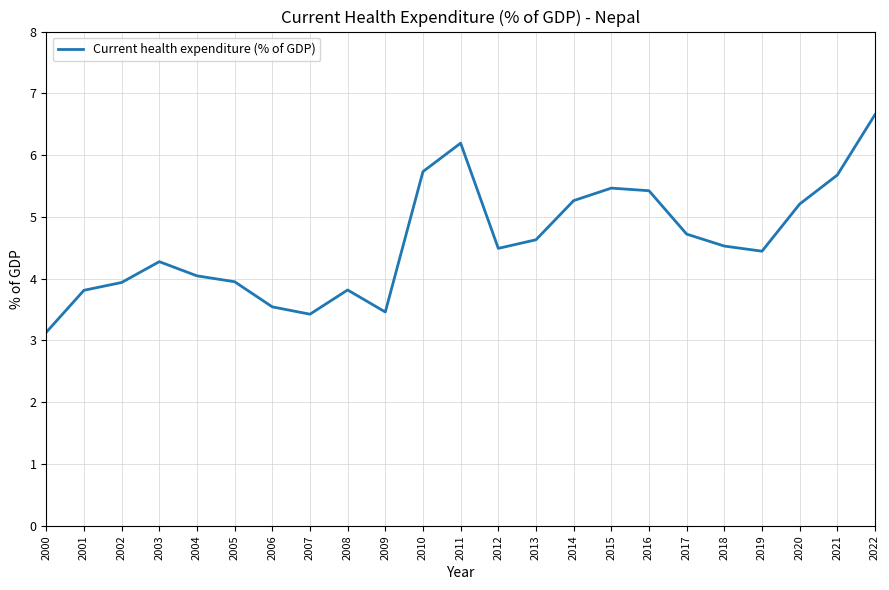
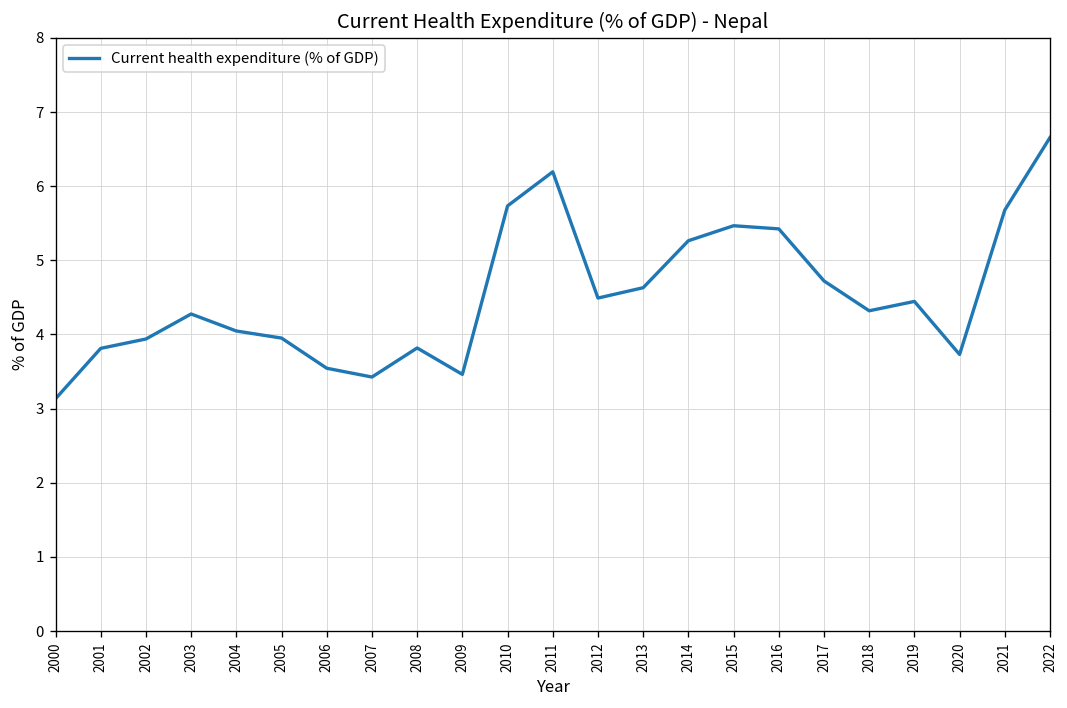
  {
    "2000": 3.1,
    "2001": 3.8,
    "2002": 3.9,
    "2003": 4.3,
    "2004": 4.0,
    "2005": 4.0,
    "2006": 3.5,
    "2007": 3.4,
    "2008": 3.8,
    "2009": 3.5,
    "2010": 5.7,
    "2011": 6.2,
    "2012": 4.5,
    "2013": 4.6,
    "2014": 5.3,
    "2015": 5.5,
    "2016": 5.4,
    "2017": 4.7,
-   "2018": 4.5,
+   "2018": 4.3,
    "2019": 4.4,
-   "2020": 5.2,
+   "2020": 3.7,
    "2021": 5.7,
    "2022": 6.7
  }
